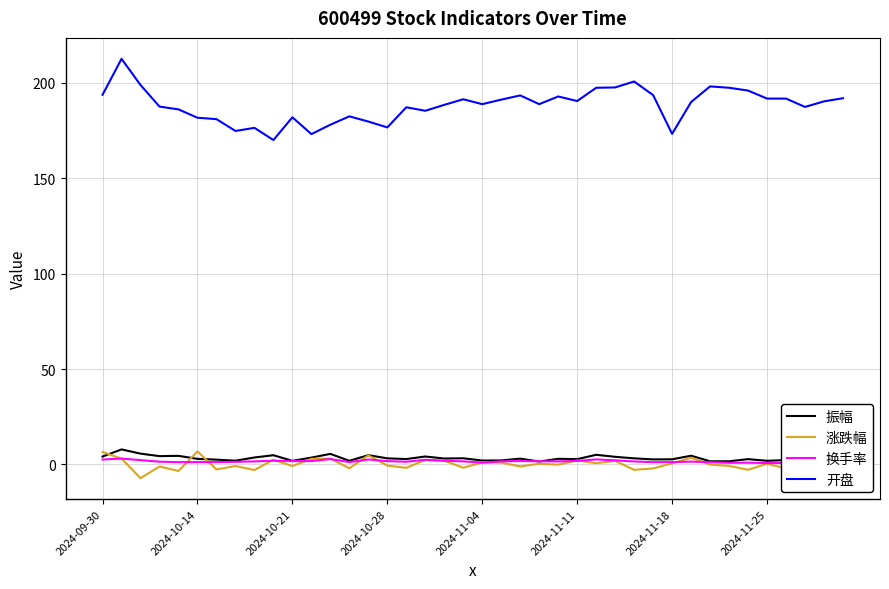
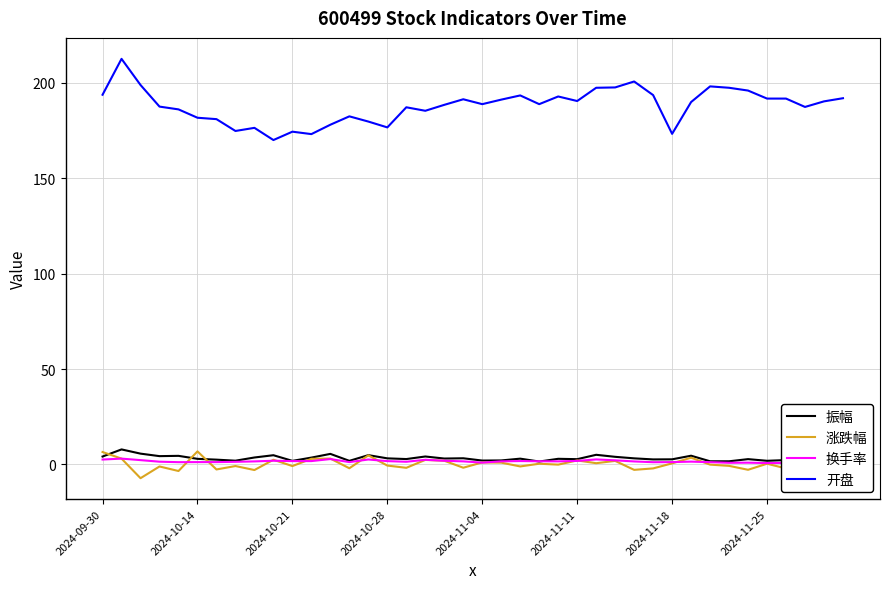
  {
    "振幅": {
      "2024-09-30": 4,
      "2024-10-14": 3,
      "2024-10-28": 3,
      "2024-11-18": 3
    },
    "涨跌幅": {
      "2024-09-30": 7,
      "2024-10-14": 7,
      "2024-10-21": -1,
      "2024-10-28": -1
    },
    "换手率": {
      "2024-09-30": 3,
      "2024-10-14": 1,
      "2024-10-28": 2
    },
    "开盘": {
      "2024-09-30": 194,
      "2024-10-14": 182,
-     "2024-10-21": 182,
+     "2024-10-21": 174,
      "2024-10-28": 177,
      "2024-11-04": 189,
      "2024-11-11": 190,
      "2024-11-18": 173,
      "2024-11-25": 192
    }
  }
